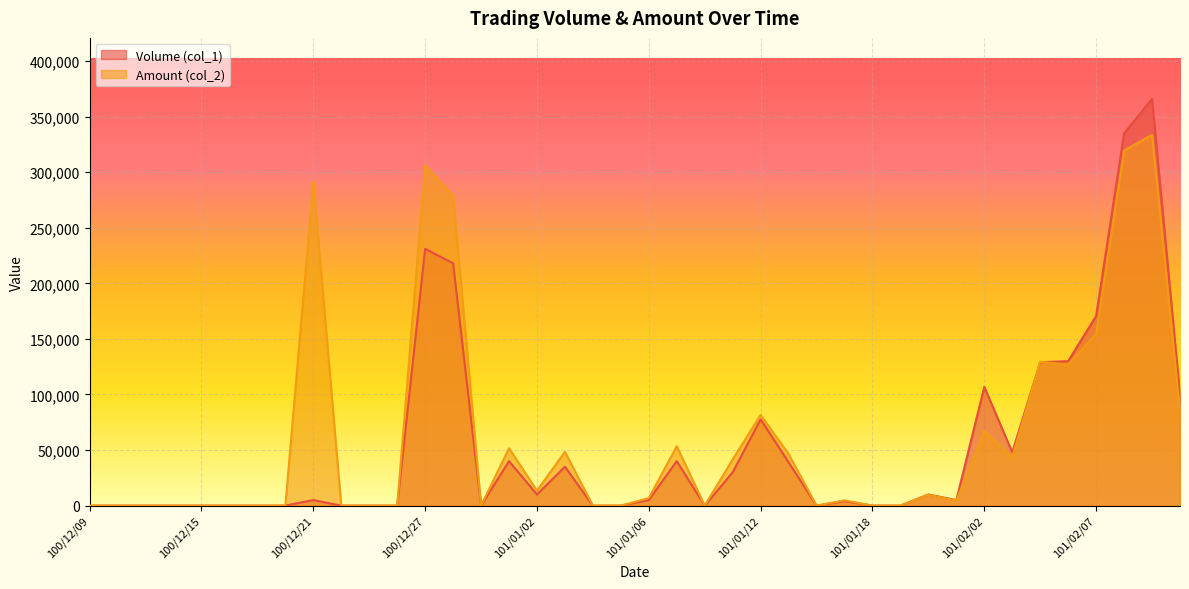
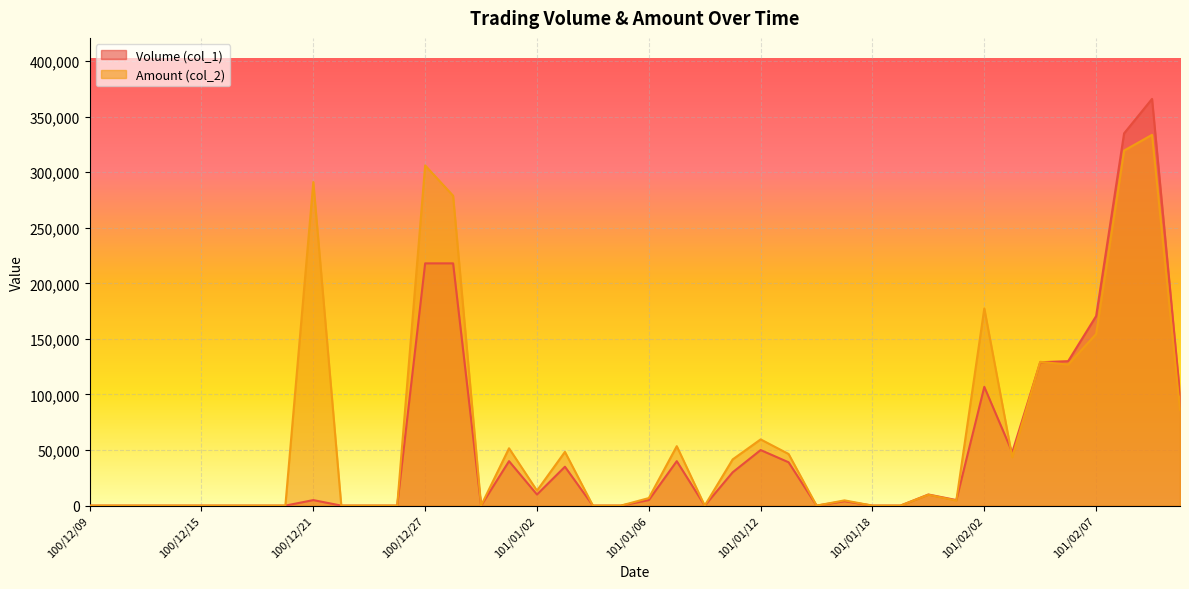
  {
    "Volume (col_1)": {
      "100/12/21": "5,000",
-     "100/12/27": "231,000",
+     "100/12/27": "218,000",
      "101/01/02": "10,000",
-     "101/01/12": "78,000",
+     "101/01/12": "50,000",
      "101/02/02": "107,000",
      "101/02/07": "171,000"
    },
    "Amount (col_2)": {
      "100/12/21": "291,000",
      "100/12/27": "306,000",
      "101/01/02": "14,000",
-     "101/01/12": "82,000",
-     "101/02/02": "67,000",
+     "101/01/12": "60,000",
+     "101/02/02": "177,000",
      "101/02/07": "154,000"
    }
  }
